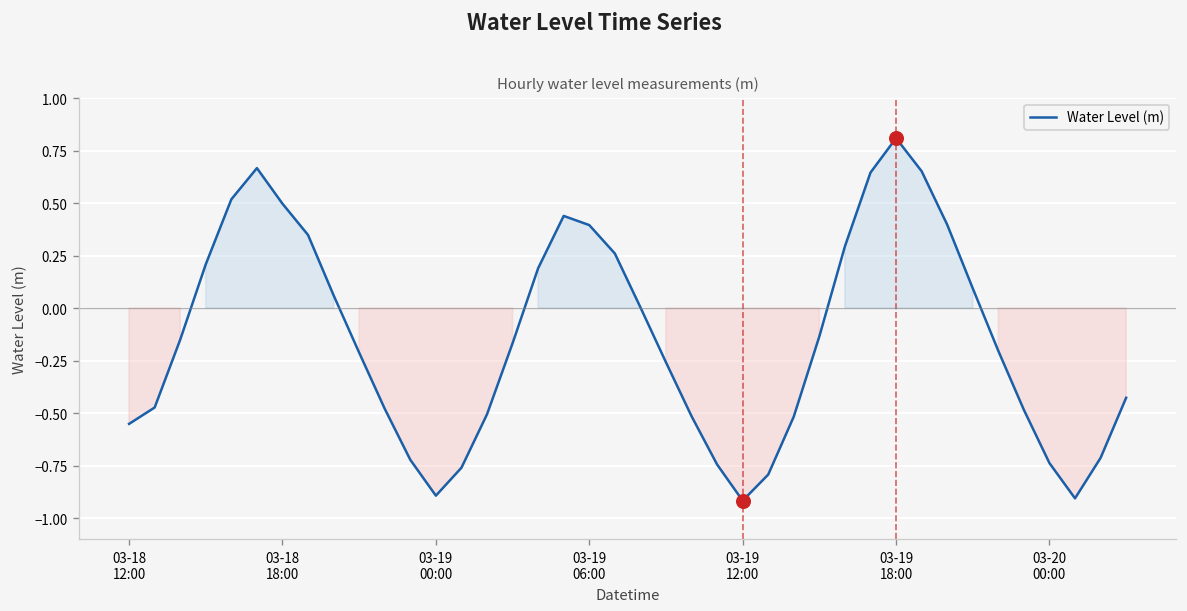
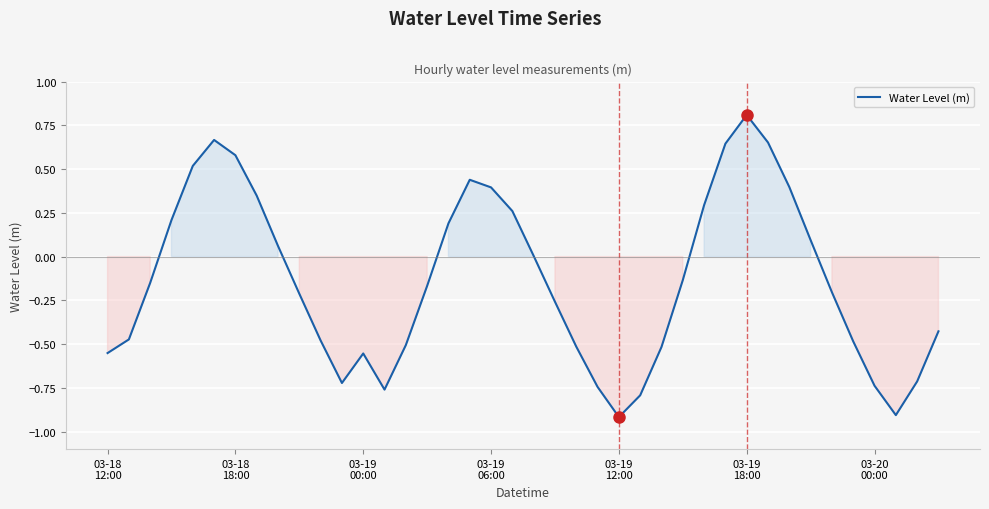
  {
    "Water Level (m)": {
      "03-18 12:00": -0.55,
-     "03-18 18:00": 0.50,
-     "03-19 00:00": -0.89,
+     "03-18 18:00": 0.58,
+     "03-19 00:00": -0.55,
      "03-19 06:00": 0.40,
      "03-20 00:00": -0.74
    }
  }
